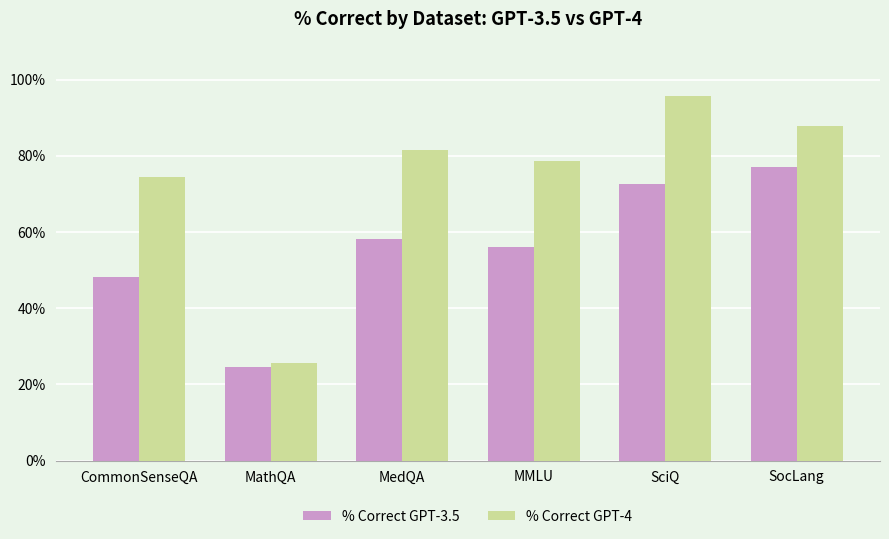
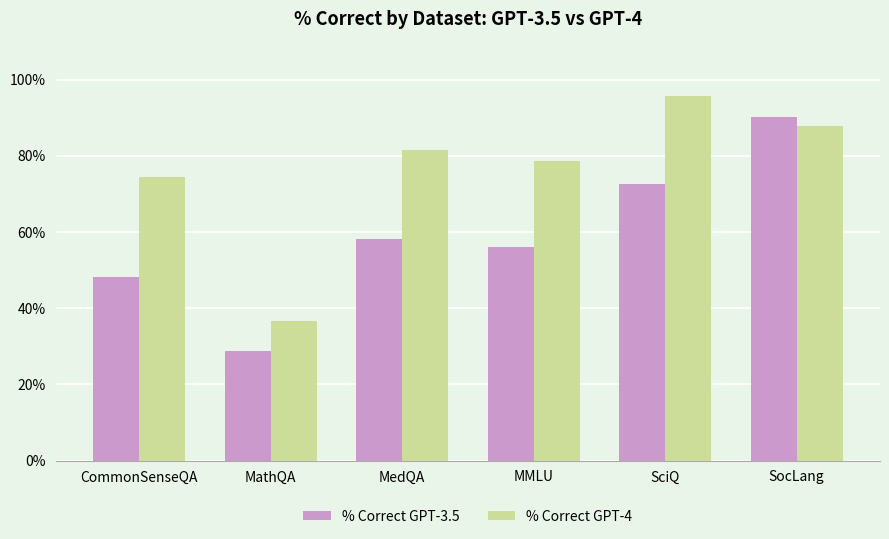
  {
    "% Correct GPT-3.5": {
      "CommonSenseQA": "48%",
-     "MathQA": "24%",
+     "MathQA": "29%",
      "MedQA": "58%",
      "MMLU": "56%",
      "SciQ": "72%",
-     "SocLang": "77%"
+     "SocLang": "90%"
    },
    "% Correct GPT-4": {
      "CommonSenseQA": "74%",
-     "MathQA": "26%",
+     "MathQA": "37%",
      "MedQA": "81%",
      "MMLU": "79%",
      "SciQ": "96%",
      "SocLang": "88%"
    }
  }
